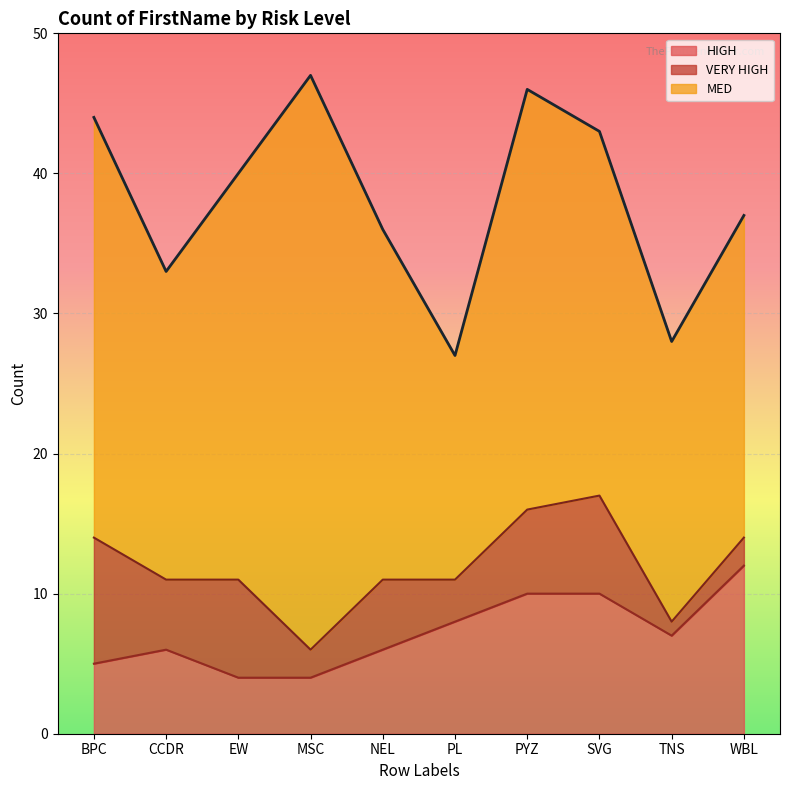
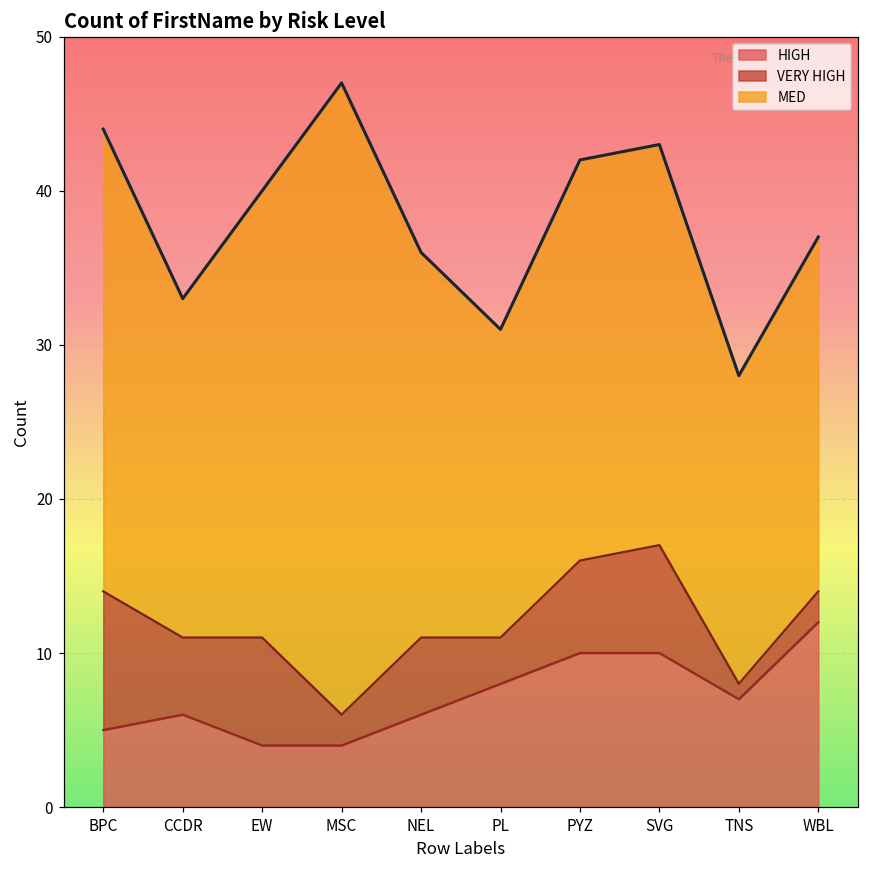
  {
    "MED": {
      "BPC": 30,
      "CCDR": 22,
      "EW": 29,
      "MSC": 41,
      "NEL": 25,
-     "PL": 16,
-     "PYZ": 30,
+     "PL": 20,
+     "PYZ": 26,
      "SVG": 26,
      "TNS": 20,
      "WBL": 23
    }
  }
